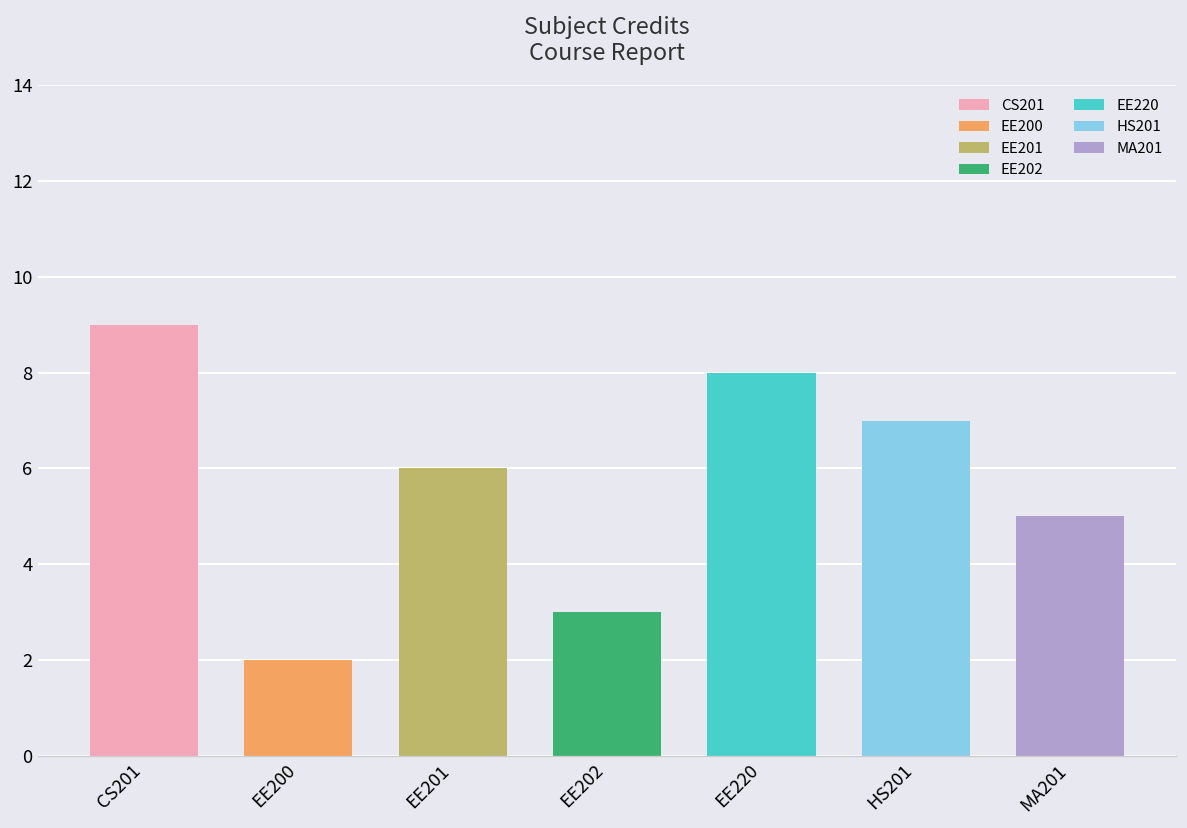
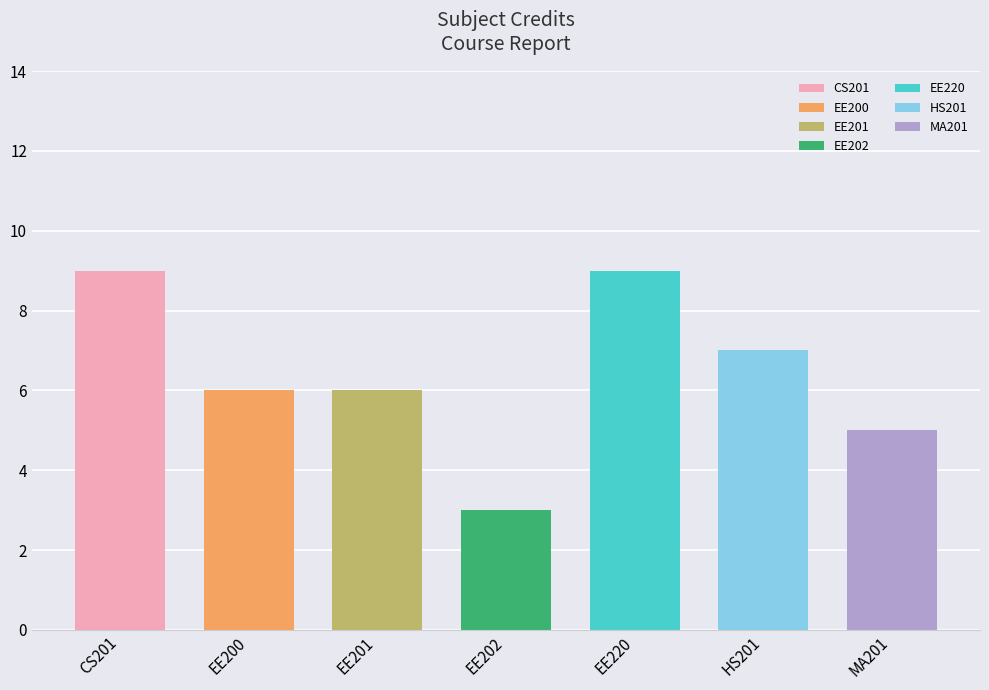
  {
    "CS201": 9,
-   "EE200": 2,
+   "EE200": 6,
    "EE201": 6,
    "EE202": 3,
-   "EE220": 8,
+   "EE220": 9,
    "HS201": 7,
    "MA201": 5
  }
